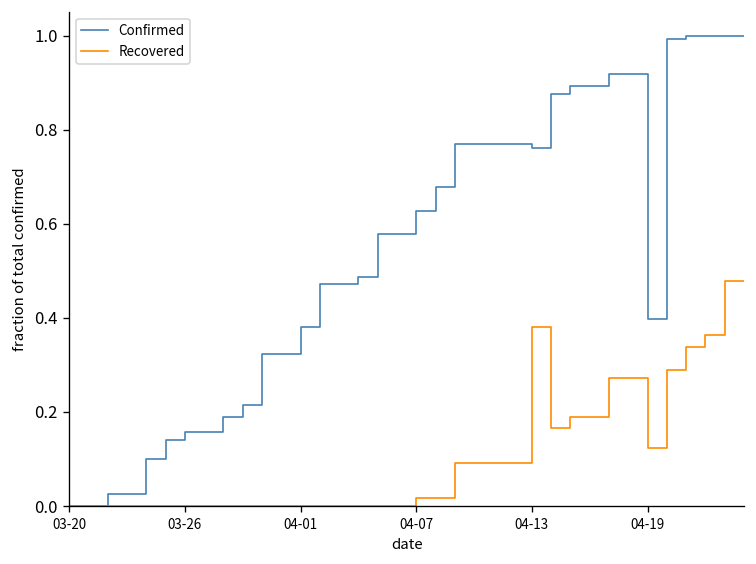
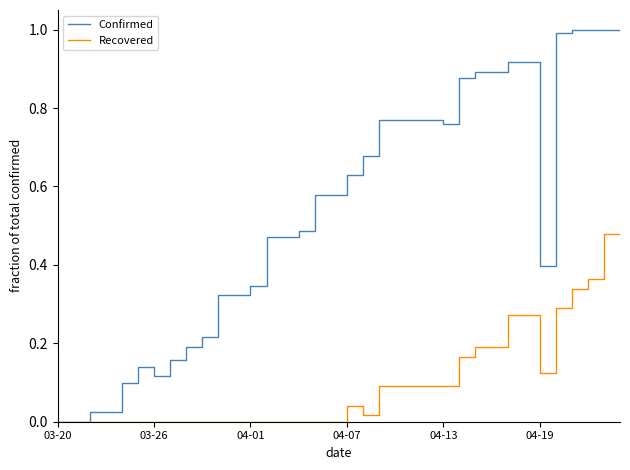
  {
    "Confirmed": {
-     "03-26": 0.16,
-     "04-01": 0.38,
+     "03-26": 0.12,
+     "04-01": 0.35,
      "04-07": 0.63,
      "04-13": 0.76,
      "04-19": 0.40
    },
    "Recovered": {
      "03-26": 0.00,
      "04-01": 0.00,
-     "04-07": 0.02,
-     "04-13": 0.38,
+     "04-07": 0.04,
+     "04-13": 0.09,
      "04-19": 0.12
    }
  }
